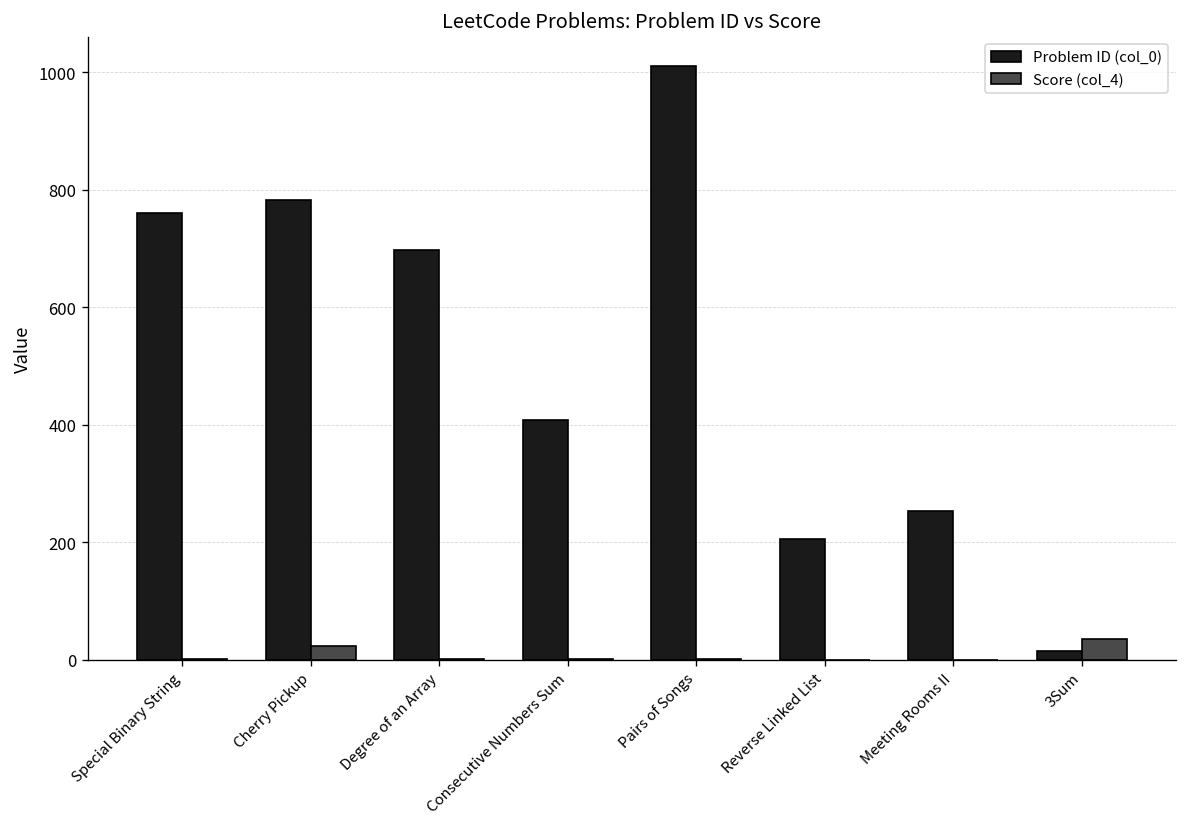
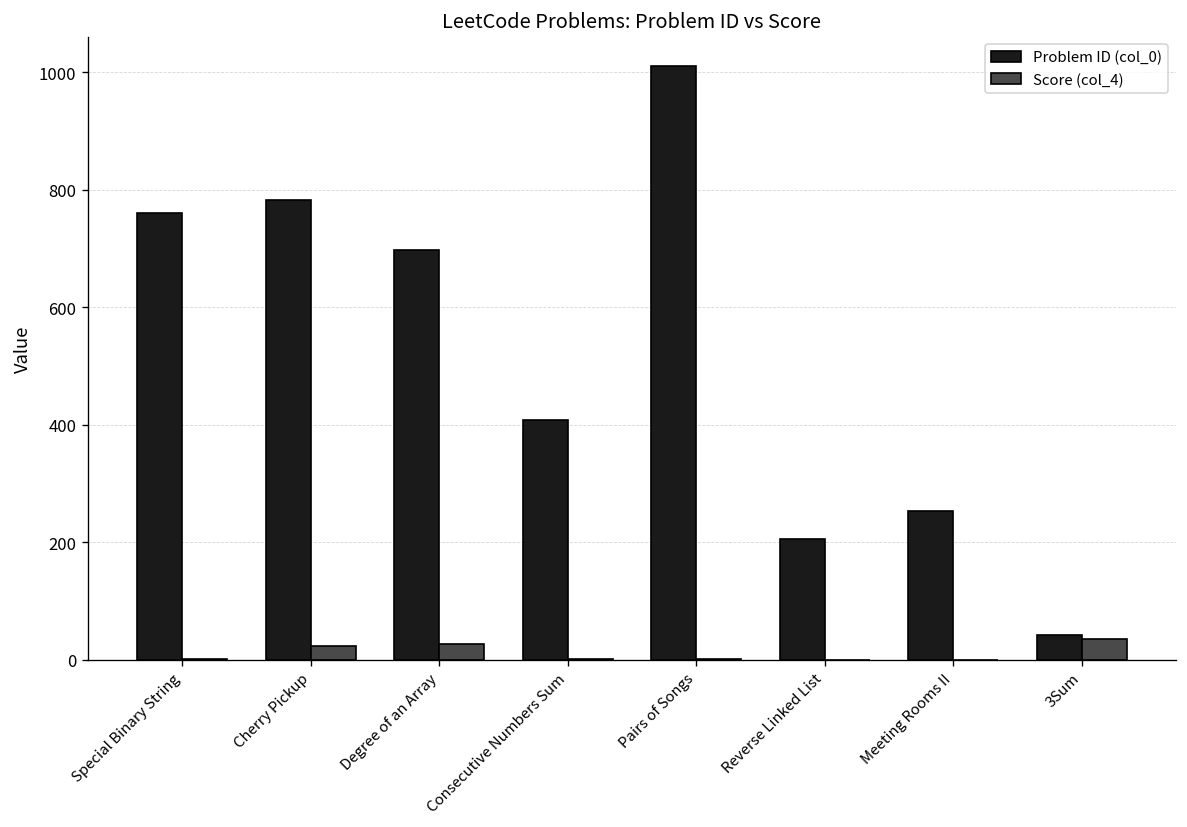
  {
    "Problem ID (col_0)": {
      "Special Binary String": 760,
      "Cherry Pickup": 780,
      "Degree of an Array": 700,
      "Consecutive Numbers Sum": 410,
      "Pairs of Songs": 1010,
      "Reverse Linked List": 210,
      "Meeting Rooms II": 250,
-     "3Sum": 20
+     "3Sum": 40
    },
    "Score (col_4)": {
      "Cherry Pickup": 20,
-     "Degree of an Array": 0,
+     "Degree of an Array": 30,
      "3Sum": 30
    }
  }
